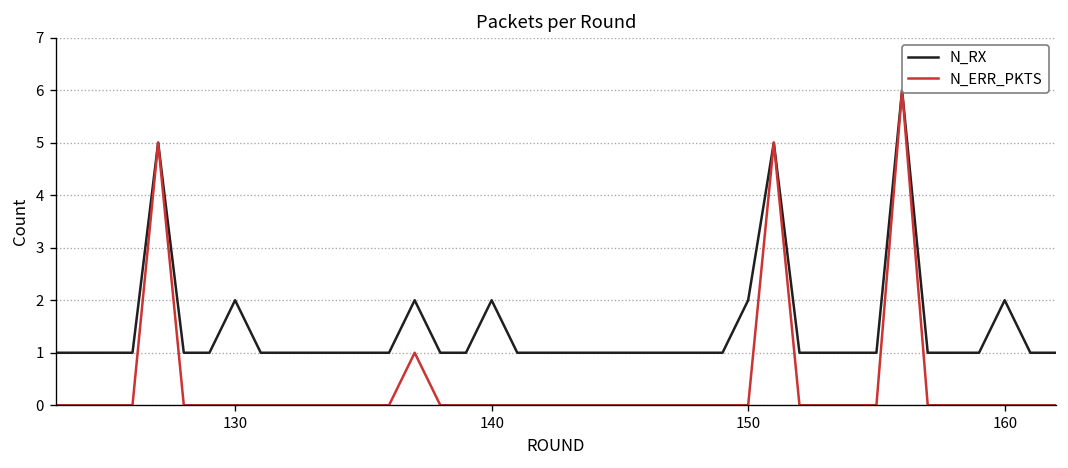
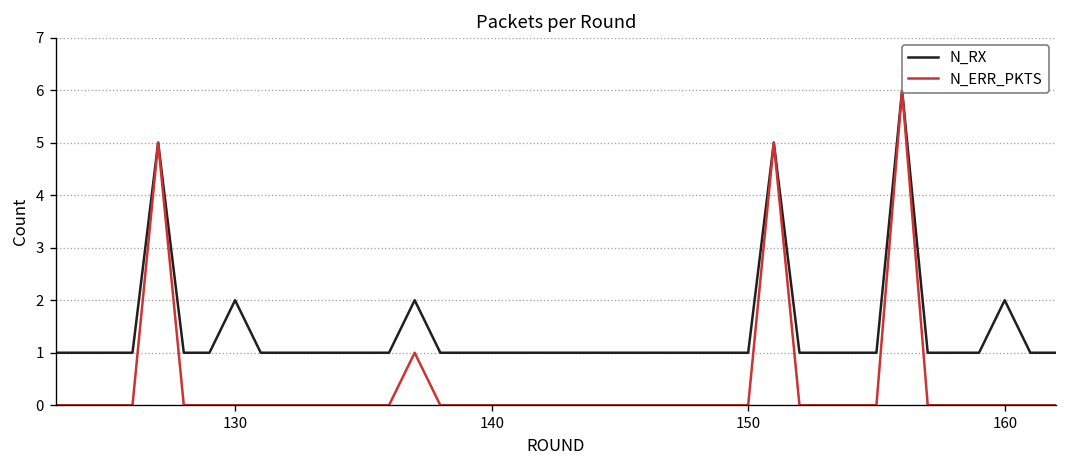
  {
    "N_RX": {
      "130": 2,
-     "140": 2,
-     "150": 2,
+     "140": 1,
+     "150": 1,
      "160": 2
    },
    "N_ERR_PKTS": {
      "130": 0,
      "140": 0,
      "150": 0,
      "160": 0
    }
  }
